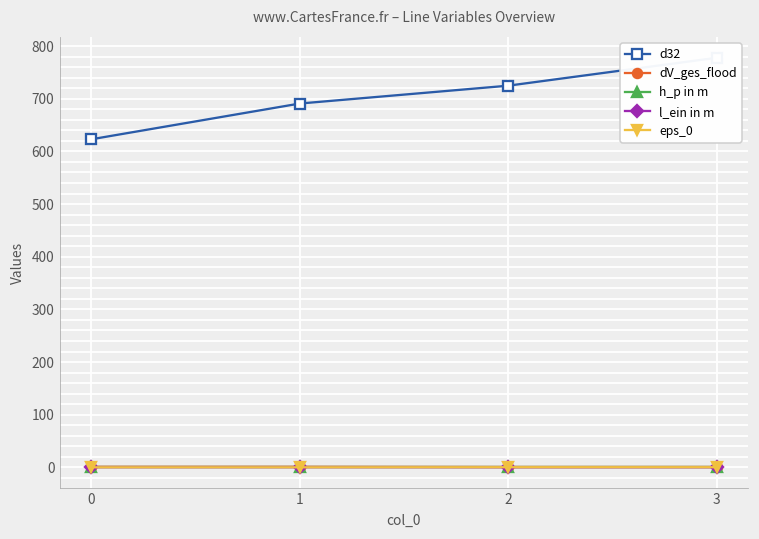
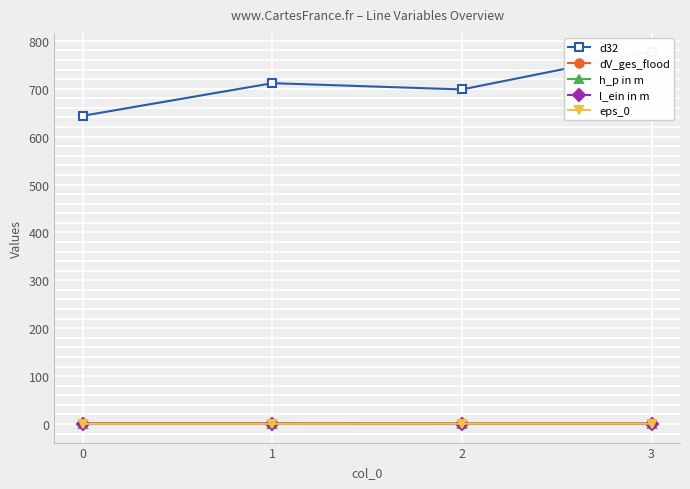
  {
    "d32": {
-     "0": 620,
-     "1": 690,
-     "2": 720
+     "0": 640,
+     "1": 710,
+     "2": 700
    }
  }
